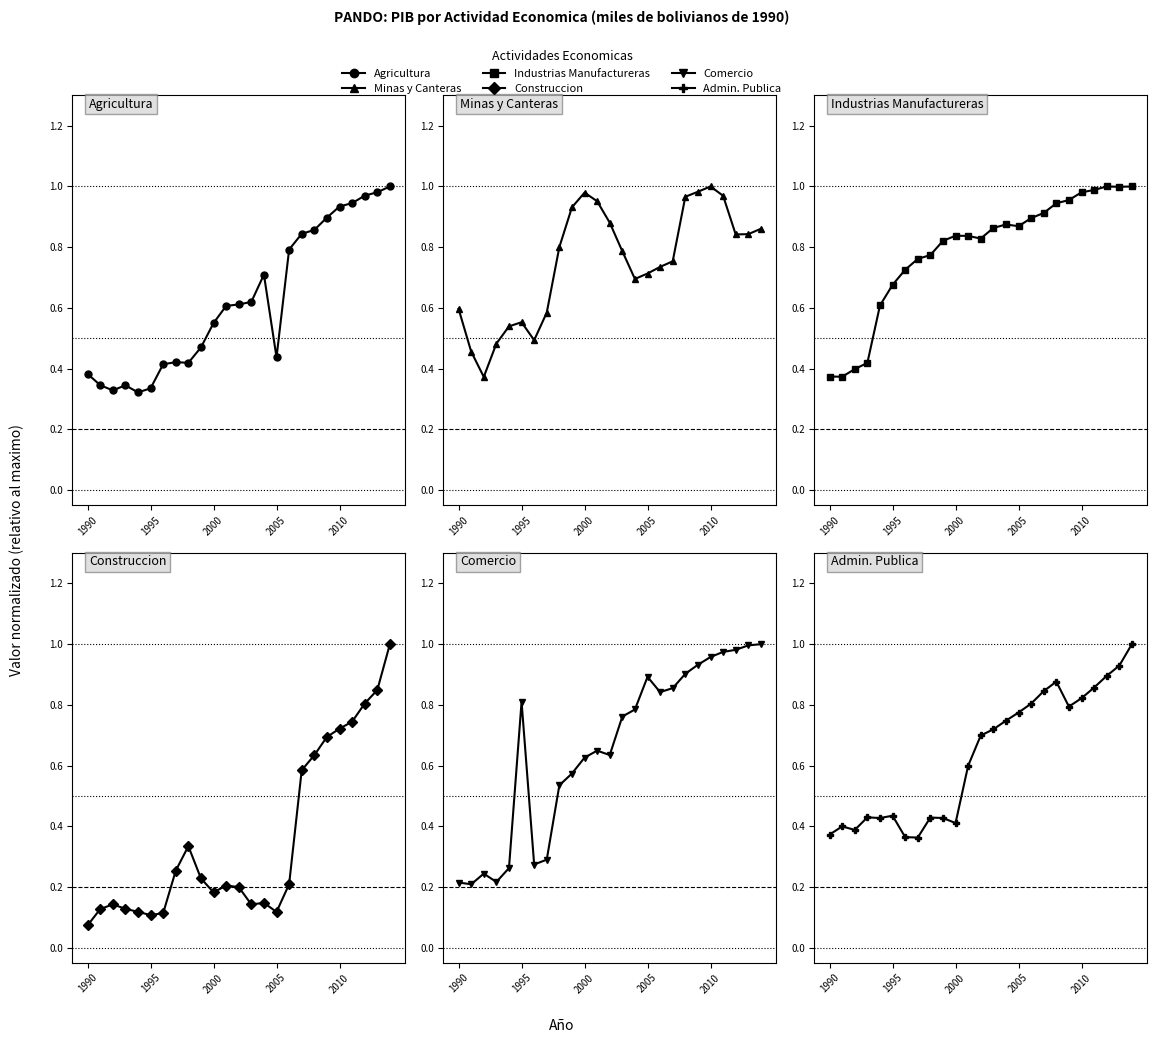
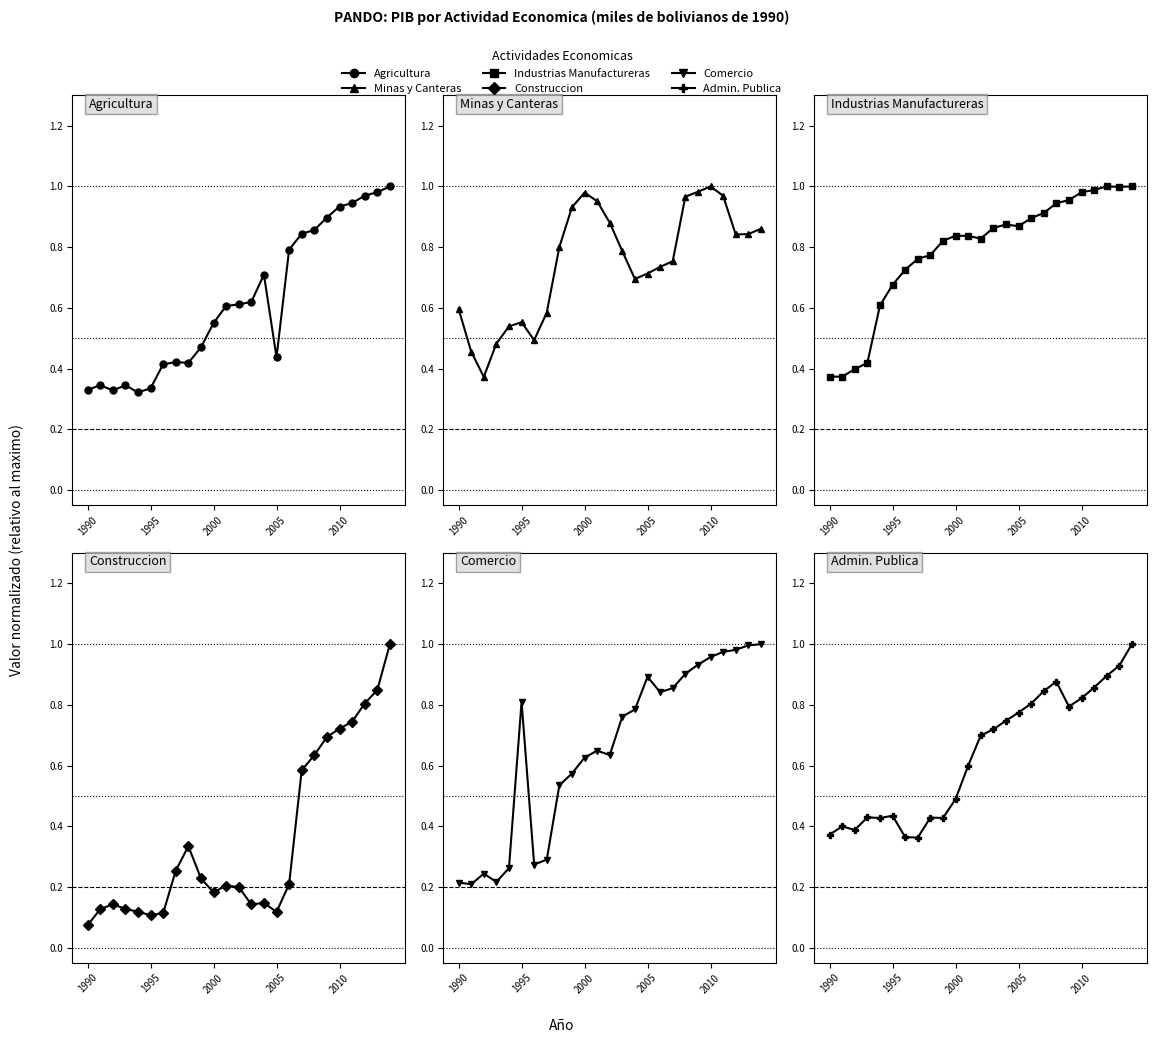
  {
    "Agricultura": {
-     "1990": 0.38,
+     "1990": 0.33,
      "1995": 0.33,
      "2000": 0.55,
      "2005": 0.44,
      "2010": 0.93
    },
    "Minas y Canteras": {
      "1990": 0.60,
      "1995": 0.55,
      "2000": 0.98,
      "2005": 0.71,
      "2010": 1.00
    },
    "Industrias Manufactureras": {
      "1990": 0.37,
      "1995": 0.68,
      "2000": 0.84,
      "2005": 0.87,
      "2010": 0.98
    },
    "Construccion": {
      "1990": 0.07,
      "1995": 0.11,
      "2000": 0.18,
      "2005": 0.12,
      "2010": 0.72
    },
    "Comercio": {
      "1990": 0.21,
      "1995": 0.81,
      "2000": 0.63,
      "2005": 0.89,
      "2010": 0.96
    },
    "Admin. Publica": {
      "1990": 0.37,
      "1995": 0.43,
-     "2000": 0.41,
+     "2000": 0.49,
      "2005": 0.77,
      "2010": 0.82
    }
  }
